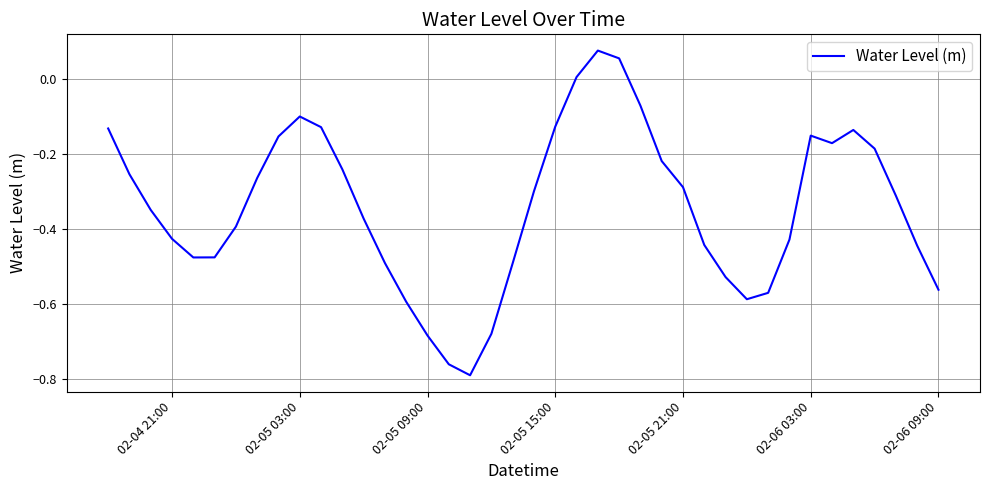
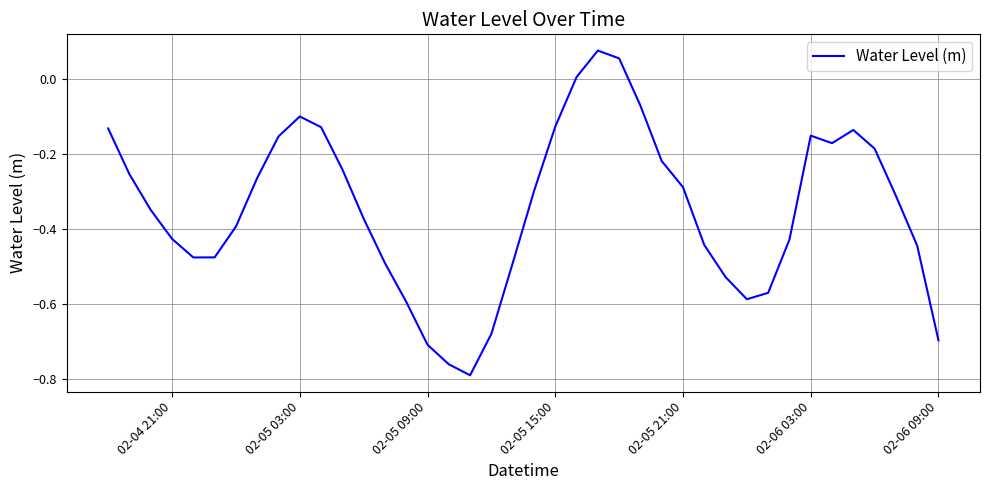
  {
    "02-04 21:00": -0.43,
    "02-05 03:00": -0.10,
-   "02-05 09:00": -0.68,
+   "02-05 09:00": -0.71,
    "02-05 15:00": -0.13,
    "02-05 21:00": -0.29,
    "02-06 03:00": -0.15,
-   "02-06 09:00": -0.56
+   "02-06 09:00": -0.70
  }
